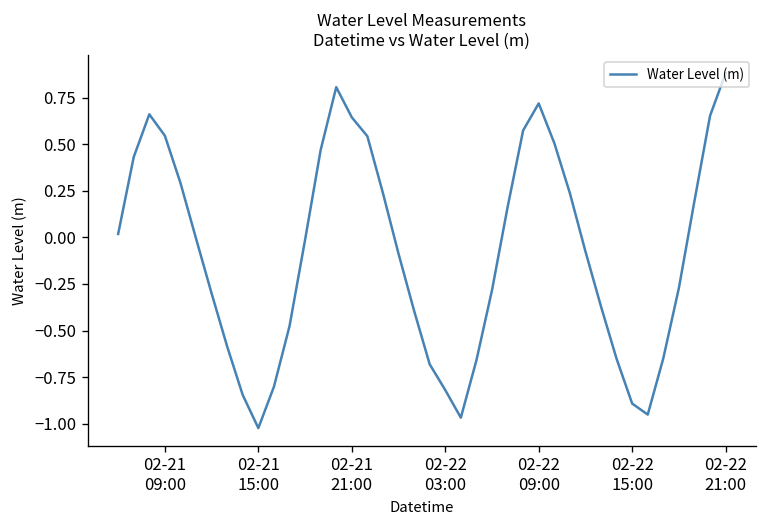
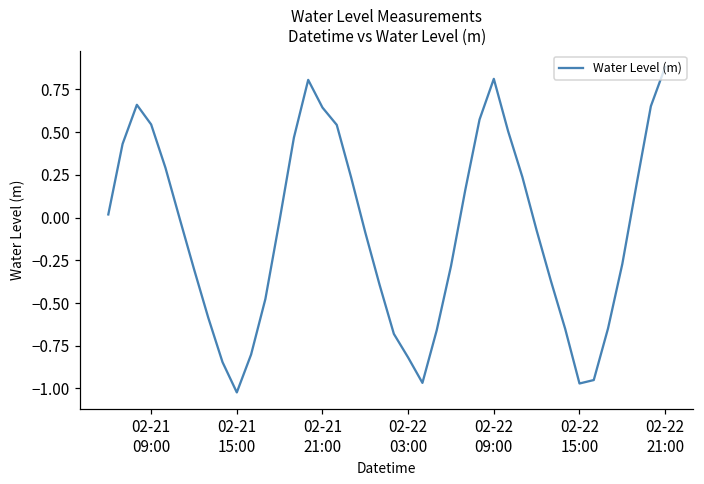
  {
    "02-21 09:00": 0.55,
    "02-21 15:00": -1.02,
    "02-21 21:00": 0.64,
    "02-22 03:00": -0.82,
-   "02-22 09:00": 0.72,
-   "02-22 15:00": -0.89
+   "02-22 09:00": 0.81,
+   "02-22 15:00": -0.97
  }
